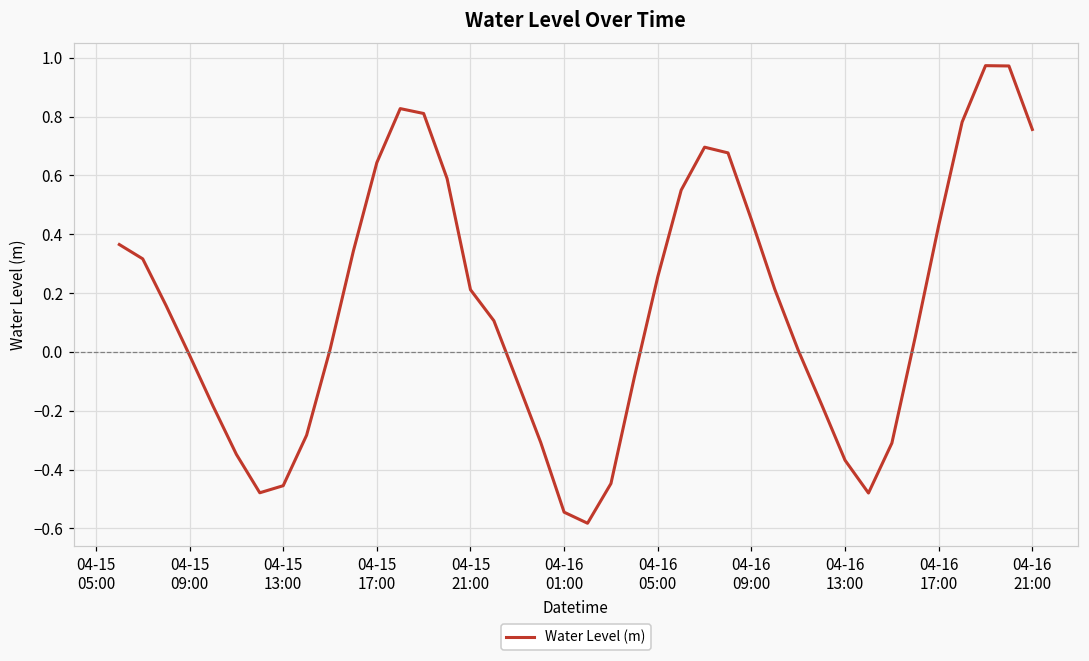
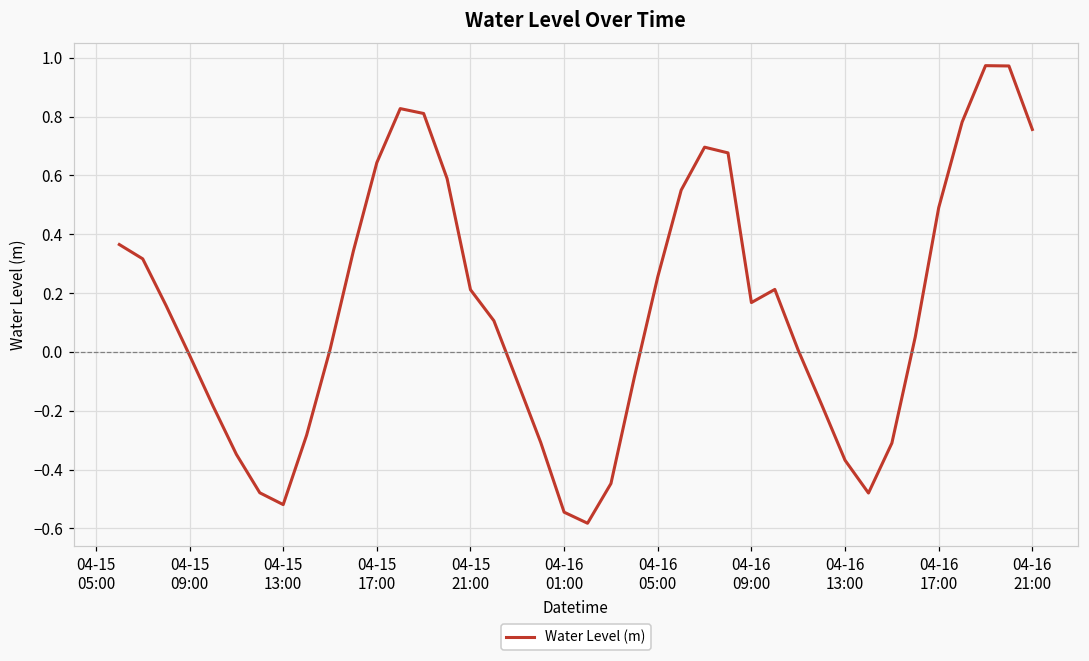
  {
    "04-15 09:00": -0.01,
-   "04-15 13:00": -0.45,
+   "04-15 13:00": -0.52,
    "04-15 17:00": 0.64,
    "04-15 21:00": 0.21,
    "04-16 01:00": -0.55,
    "04-16 05:00": 0.26,
-   "04-16 09:00": 0.45,
+   "04-16 09:00": 0.17,
    "04-16 13:00": -0.37,
-   "04-16 17:00": 0.43,
+   "04-16 17:00": 0.49,
    "04-16 21:00": 0.76
  }
